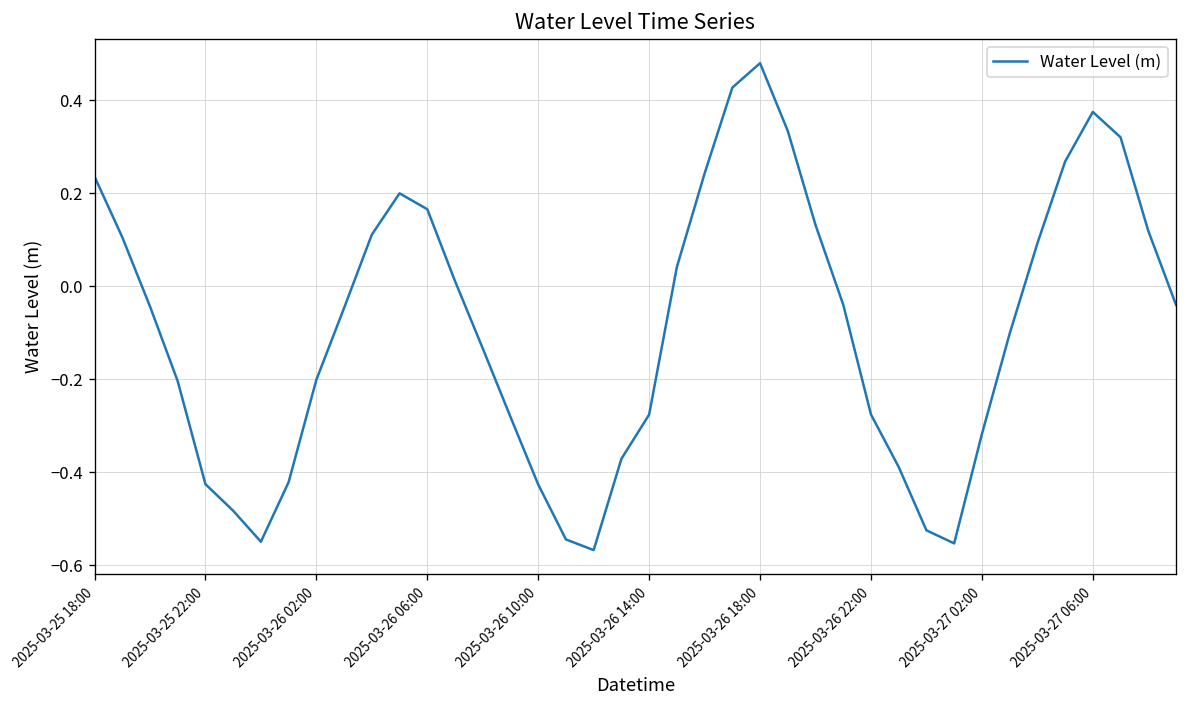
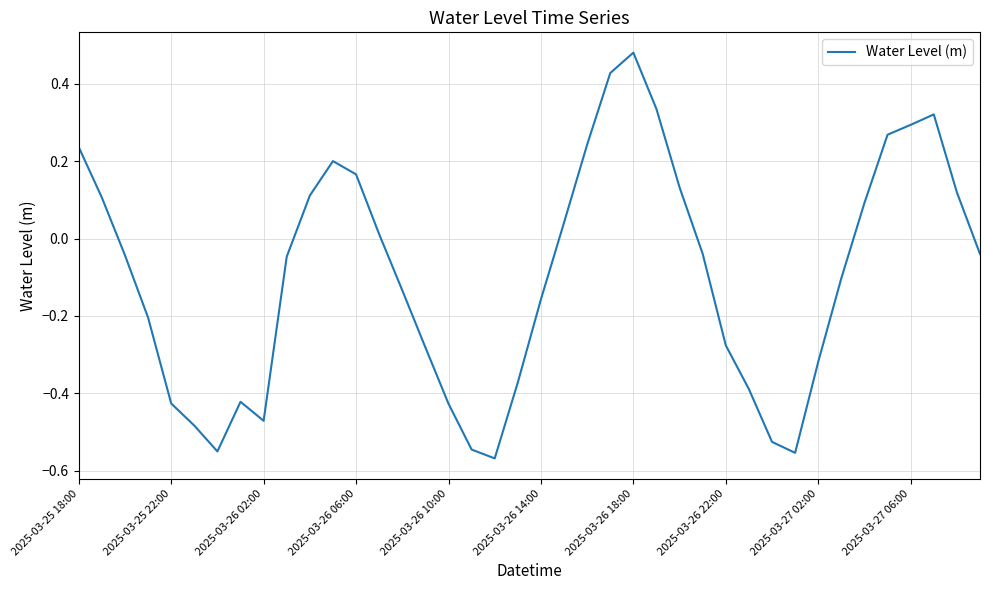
  {
    "2025-03-25 18:00": 0.24,
    "2025-03-25 22:00": -0.43,
-   "2025-03-26 02:00": -0.20,
+   "2025-03-26 02:00": -0.47,
    "2025-03-26 06:00": 0.17,
    "2025-03-26 10:00": -0.43,
-   "2025-03-26 14:00": -0.28,
+   "2025-03-26 14:00": -0.16,
    "2025-03-26 18:00": 0.48,
    "2025-03-26 22:00": -0.28,
    "2025-03-27 02:00": -0.32,
-   "2025-03-27 06:00": 0.38
+   "2025-03-27 06:00": 0.29
  }
